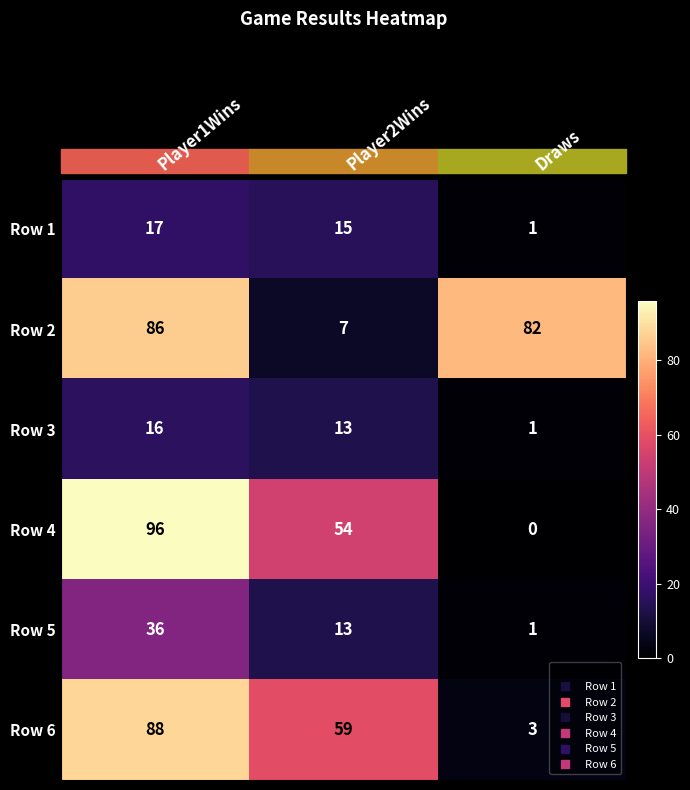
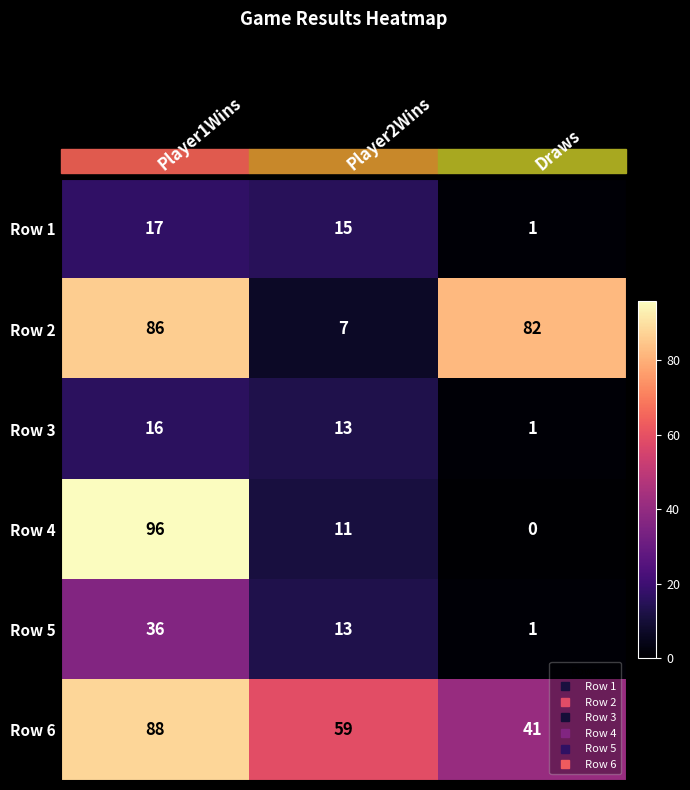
  {
    "Row 1": {
      "Player1Wins": 17,
      "Player2Wins": 15,
      "Draws": 1
    },
    "Row 2": {
      "Player1Wins": 86,
      "Player2Wins": 7,
      "Draws": 82
    },
    "Row 3": {
      "Player1Wins": 16,
      "Player2Wins": 13,
      "Draws": 1
    },
    "Row 4": {
      "Player1Wins": 96,
-     "Player2Wins": 54,
+     "Player2Wins": 11,
      "Draws": 0
    },
    "Row 5": {
      "Player1Wins": 36,
      "Player2Wins": 13,
      "Draws": 1
    },
    "Row 6": {
      "Player1Wins": 88,
      "Player2Wins": 59,
-     "Draws": 3
+     "Draws": 41
    }
  }
